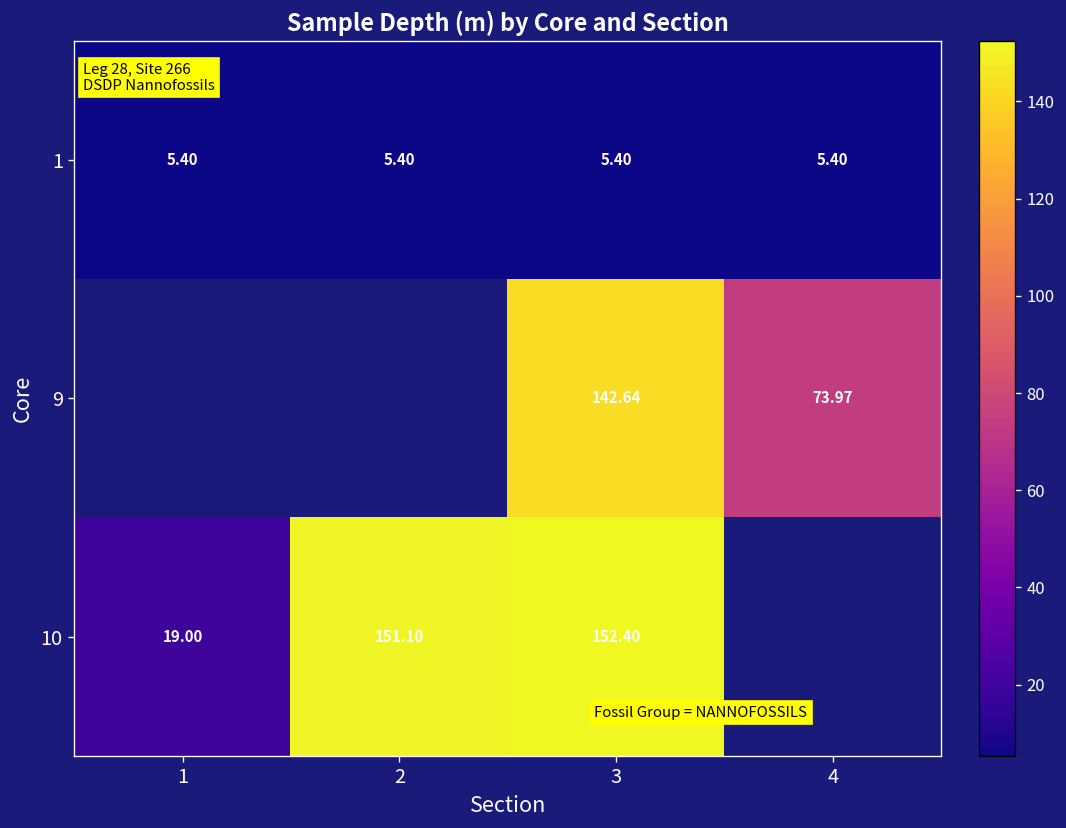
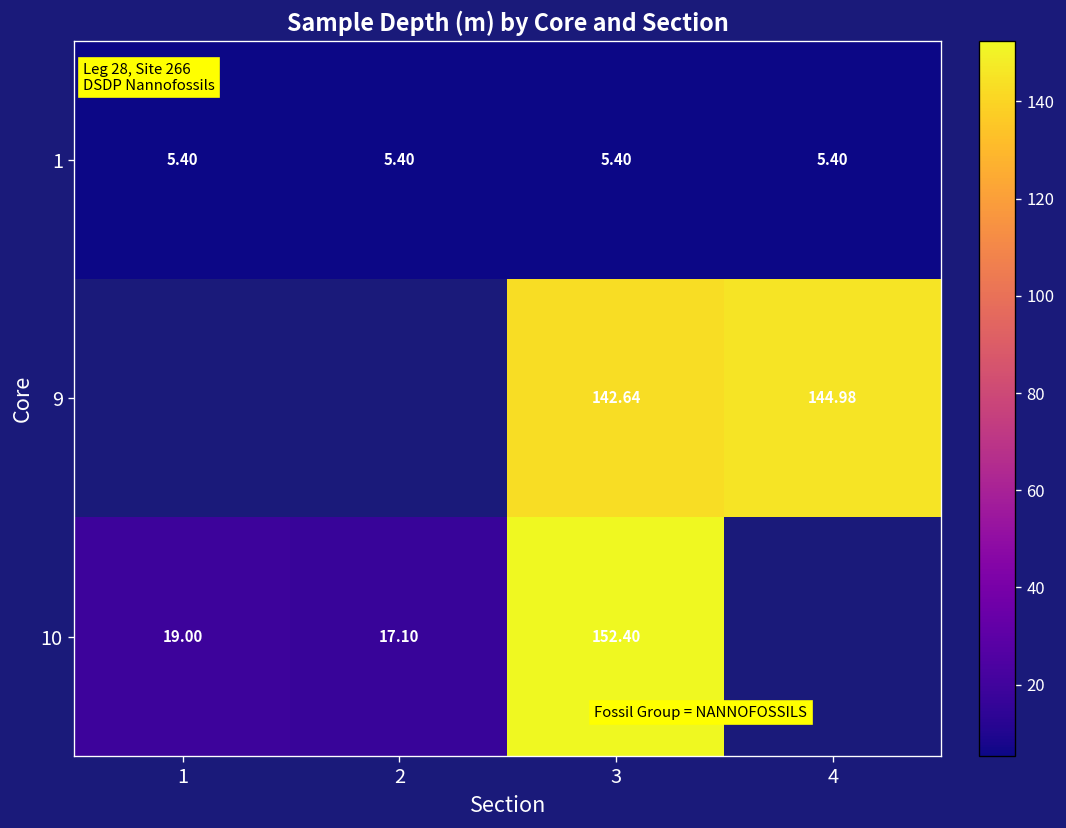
  {
    "1": {
      "1": 5.40,
      "2": 5.40,
      "3": 5.40,
      "4": 5.40
    },
    "9": {
      "3": 142.64,
-     "4": 73.97
+     "4": 144.98
    },
    "10": {
      "1": 19.00,
-     "2": 151.10,
+     "2": 17.10,
      "3": 152.40
    }
  }
